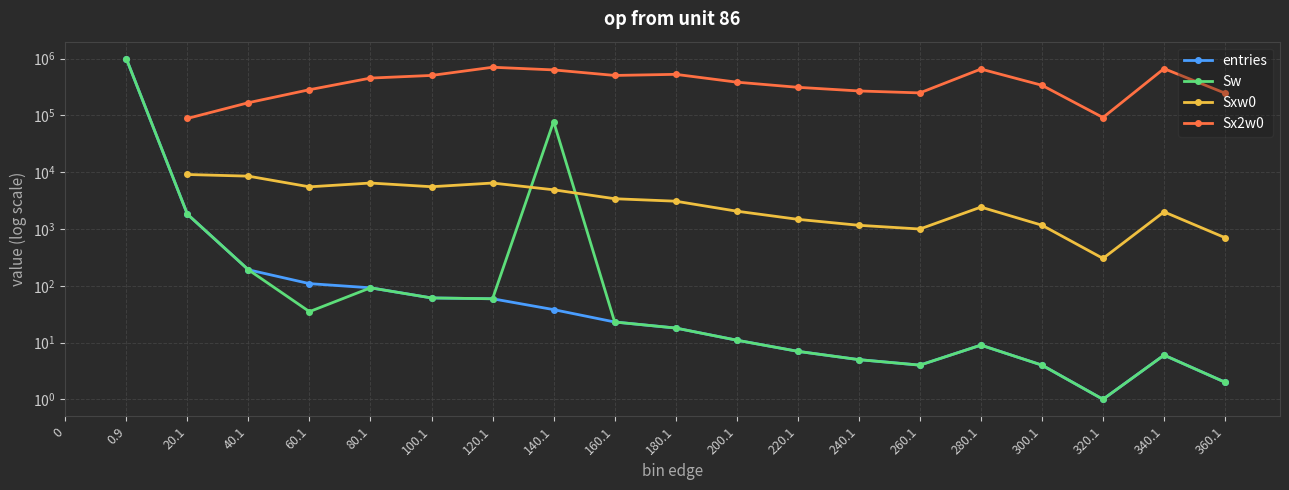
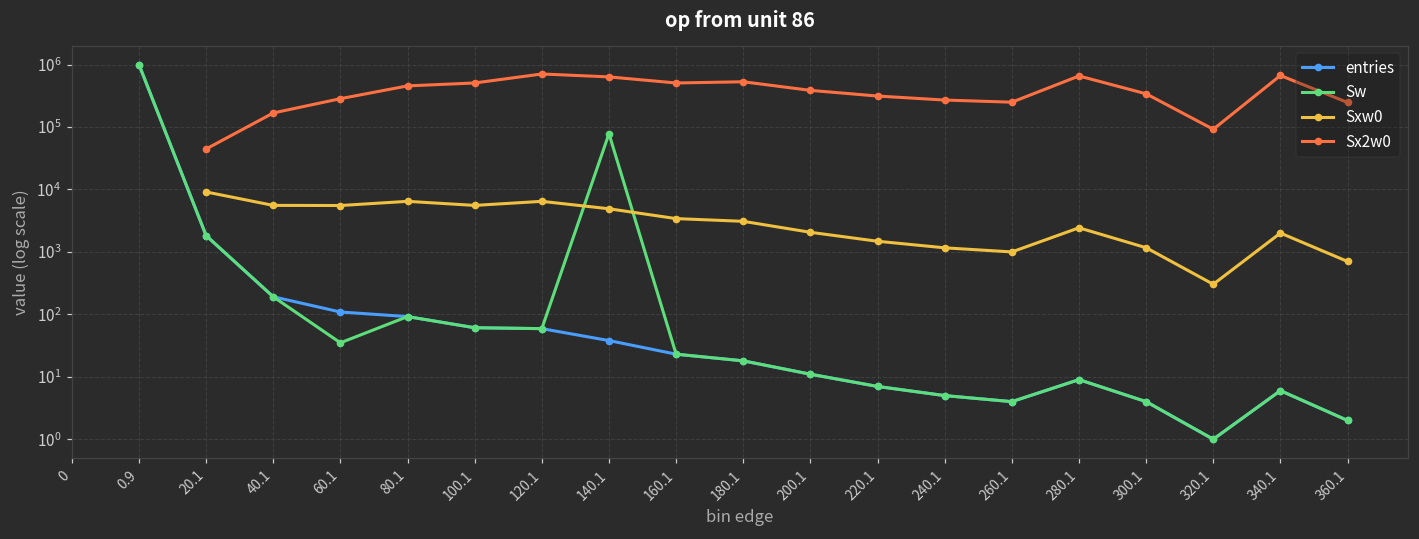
  {
    "entries": {
      "60.1": 110,
      "140.1": 40
    },
    "Sw": {
      "60.1": 40,
      "140.1": 80000
    },
    "Sxw0": {
      "20.1": 9000,
-     "40.1": 9000,
+     "40.1": 6000,
      "60.1": 6000,
      "80.1": 6000,
      "100.1": 6000,
      "120.1": 6000,
      "140.1": 5000,
      "160.1": 3000,
      "180.1": 3000,
      "200.1": 2100,
      "220.1": 1500,
      "240.1": 1200,
      "260.1": 1000,
      "280.1": 2400,
      "300.1": 1200,
      "320.1": 300,
      "340.1": 2000,
      "360.1": 700
    },
    "Sx2w0": {
-     "20.1": 90000,
+     "20.1": 40000,
      "40.1": 170000,
      "60.1": 300000,
      "80.1": 500000,
      "100.1": 500000,
      "120.1": 700000,
      "140.1": 600000,
      "160.1": 500000,
      "180.1": 500000,
      "200.1": 400000,
      "220.1": 300000,
      "240.1": 300000,
      "260.1": 200000,
      "280.1": 700000,
      "300.1": 300000,
      "320.1": 90000,
      "340.1": 700000
    }
  }
